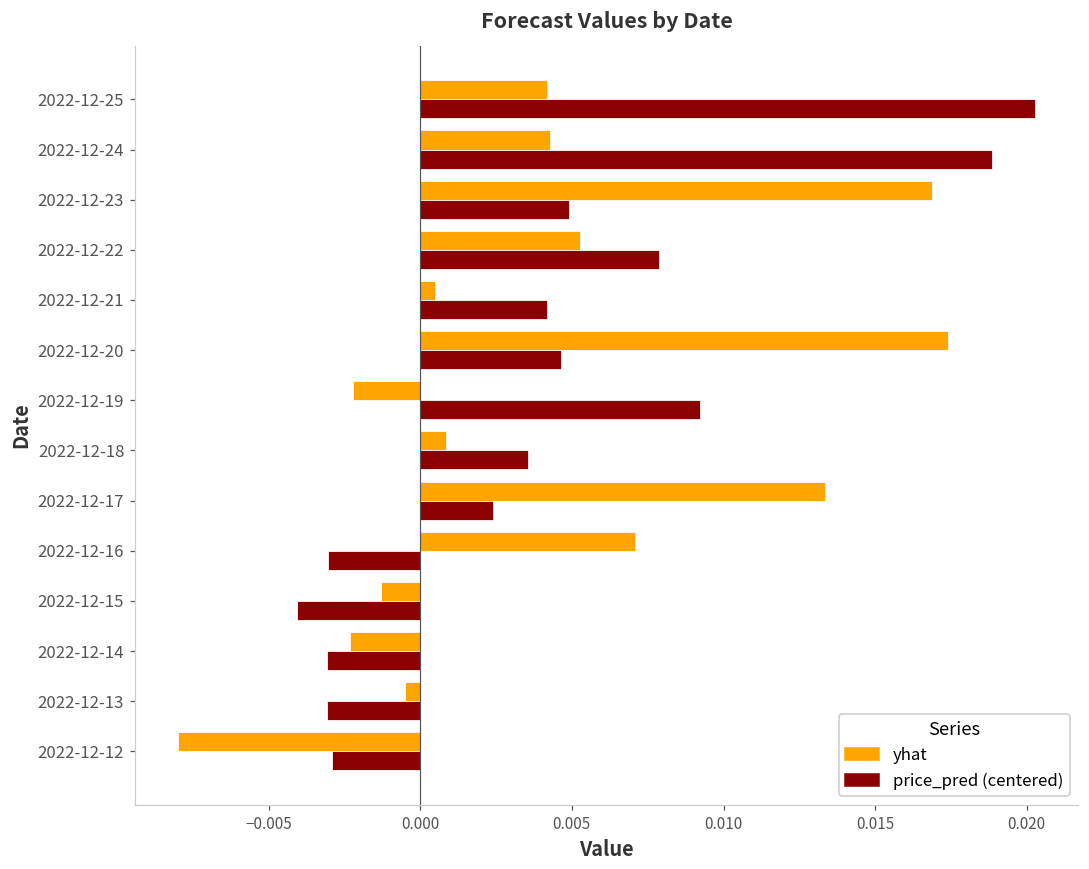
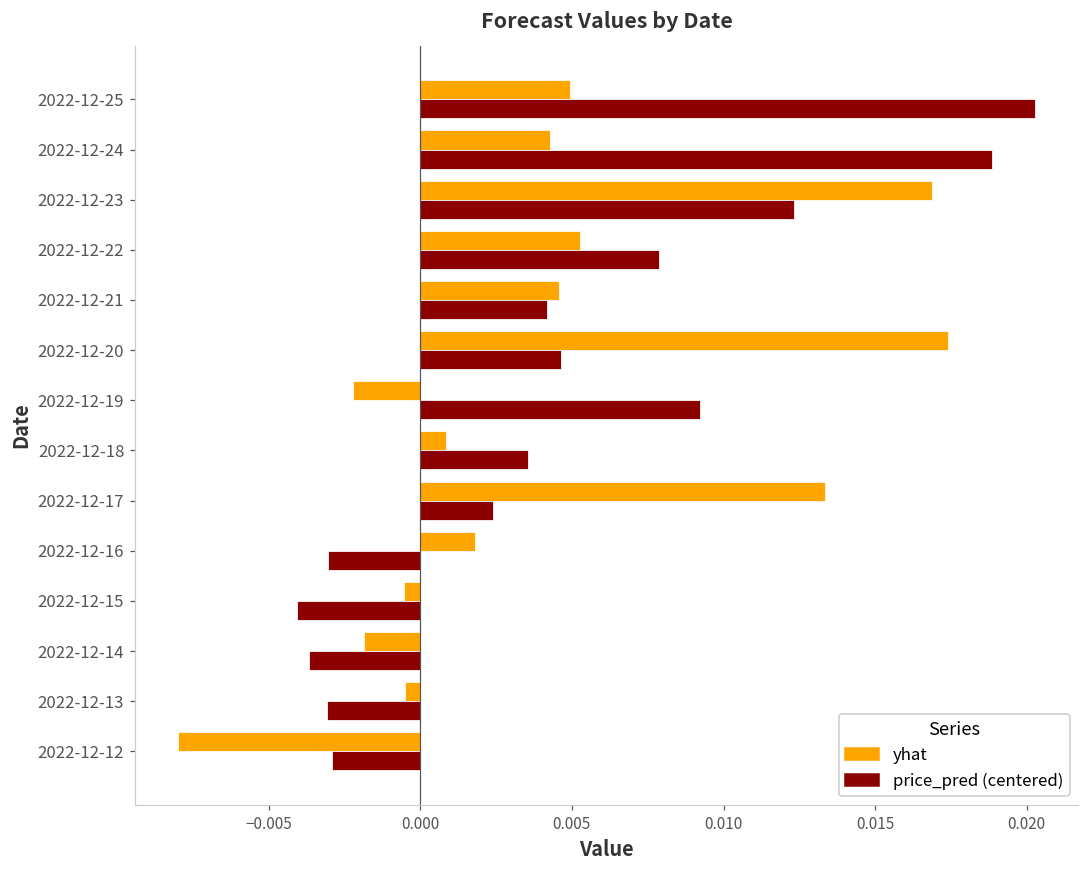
  {
    "yhat": {
-     "2022-12-25": 0.0042,
+     "2022-12-25": 0.0049,
      "2022-12-24": 0.0043,
      "2022-12-23": 0.0169,
      "2022-12-22": 0.0053,
-     "2022-12-21": 0.0005,
+     "2022-12-21": 0.0046,
      "2022-12-20": 0.0174,
      "2022-12-19": -0.0022,
      "2022-12-18": 0.0008,
      "2022-12-17": 0.0133,
-     "2022-12-16": 0.0071,
-     "2022-12-15": -0.0013,
-     "2022-12-14": -0.0023,
+     "2022-12-16": 0.0018,
+     "2022-12-15": -0.0005,
+     "2022-12-14": -0.0018,
      "2022-12-13": -0.0005,
      "2022-12-12": -0.0080
    },
    "price_pred (centered)": {
      "2022-12-25": 0.0203,
      "2022-12-24": 0.0189,
-     "2022-12-23": 0.0049,
+     "2022-12-23": 0.0123,
      "2022-12-22": 0.0079,
      "2022-12-21": 0.0042,
      "2022-12-20": 0.0047,
      "2022-12-19": 0.0092,
      "2022-12-18": 0.0035,
      "2022-12-17": 0.0024,
      "2022-12-16": -0.0030,
      "2022-12-15": -0.0041,
-     "2022-12-14": -0.0031,
+     "2022-12-14": -0.0037,
      "2022-12-13": -0.0031,
      "2022-12-12": -0.0029
    }
  }
